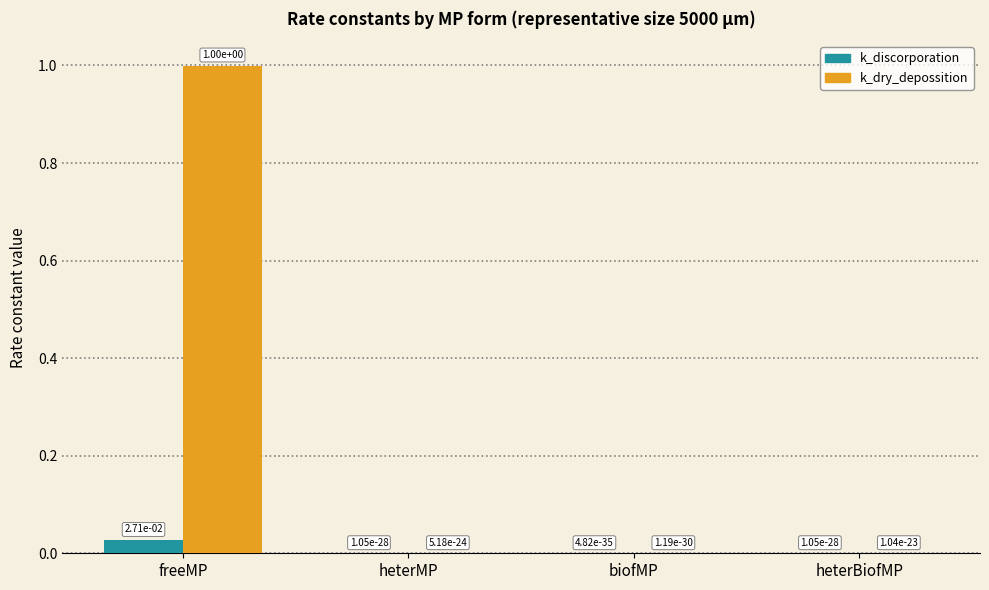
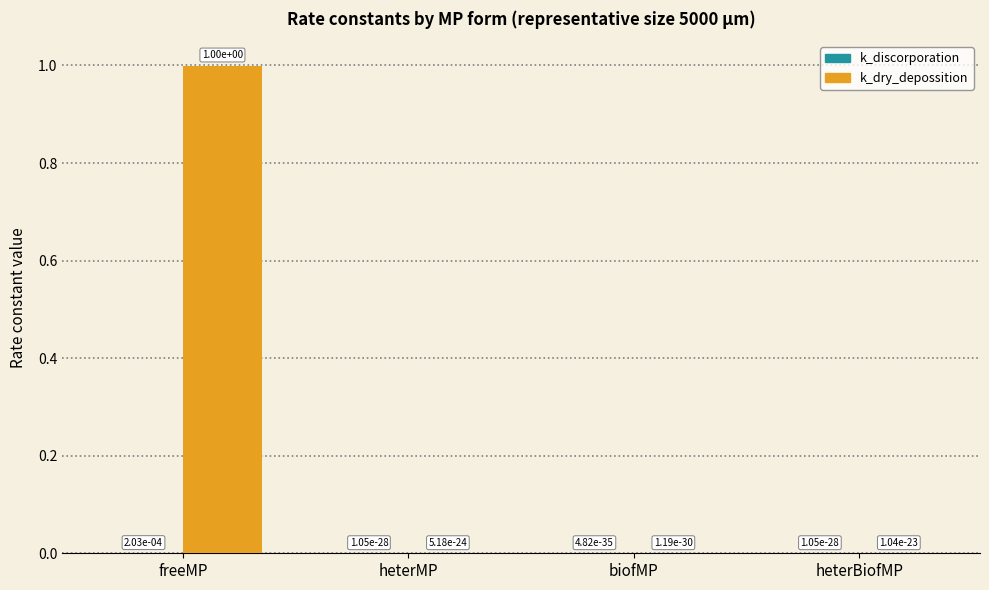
  {
    "k_discorporation": {
-     "freeMP": "2.71e-02"
+     "freeMP": "2.03e-04"
    }
  }
